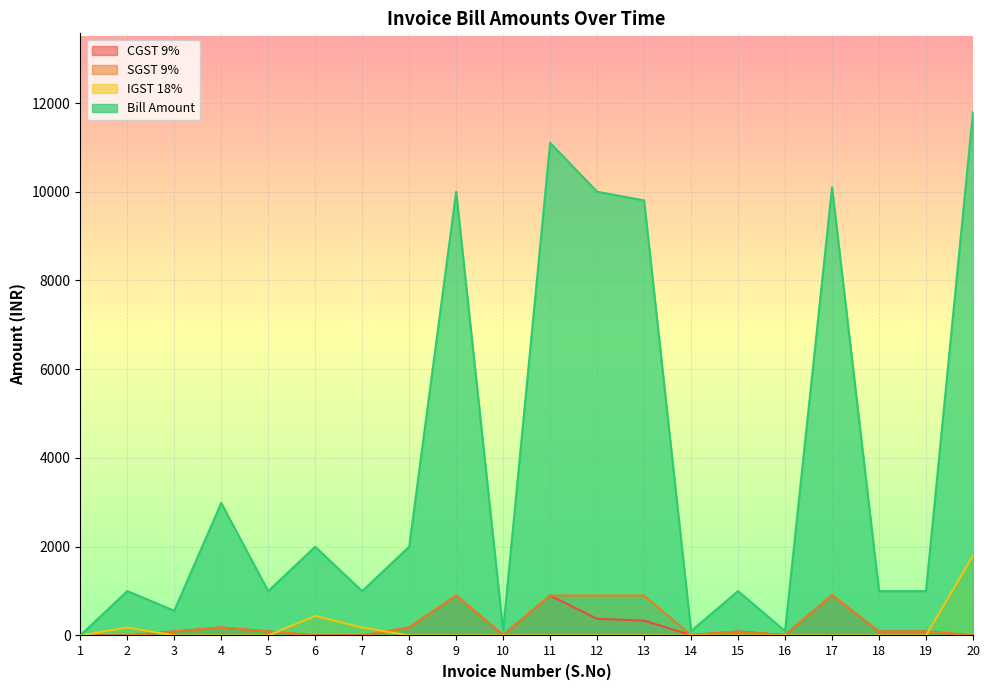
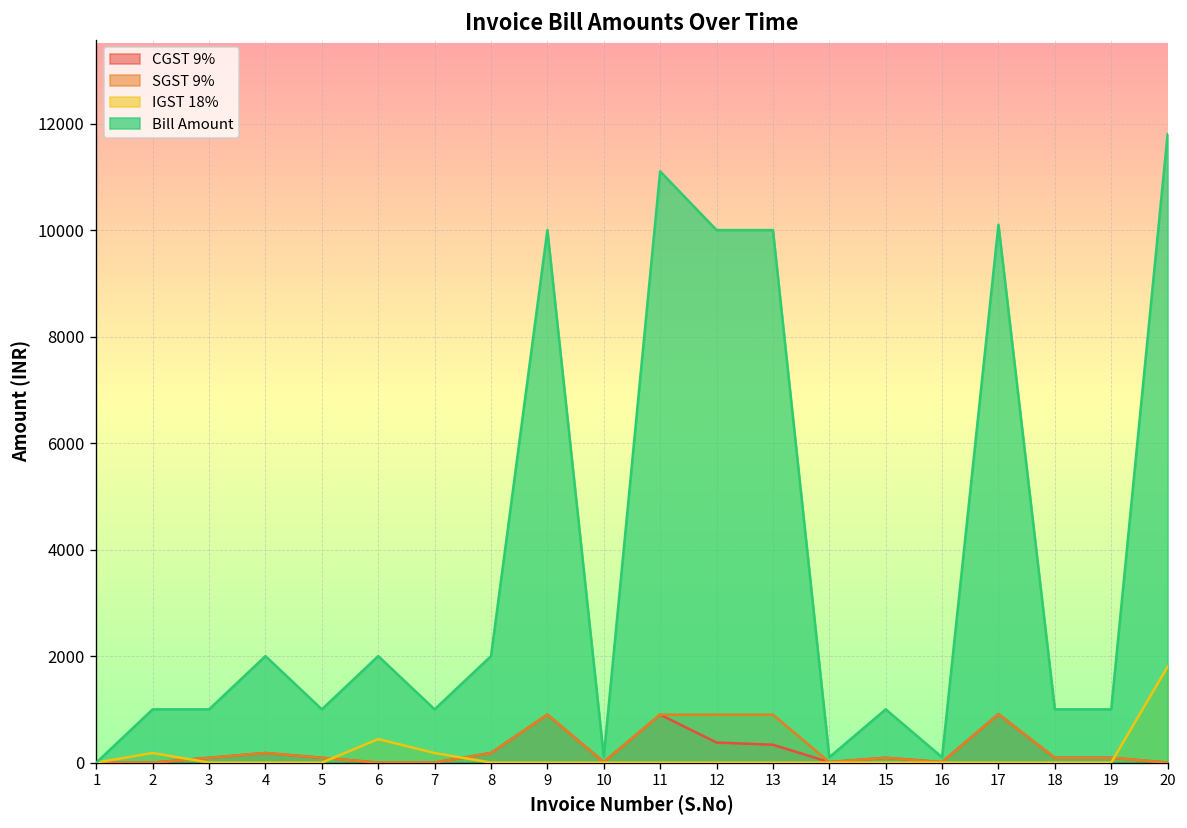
  {
    "IGST 18%": {
      "2": 200,
      "3": 0,
      "4": 0,
      "5": 0,
      "6": 400,
      "7": 200,
      "8": 0,
      "9": 0,
      "11": 0,
      "12": 0,
      "13": 0,
      "15": 0,
      "17": 0,
      "18": 0,
      "19": 0,
      "20": 1800
    },
    "Bill Amount": {
      "2": 1000,
-     "3": 600,
-     "4": 3000,
+     "3": 1000,
+     "4": 2000,
      "5": 1000,
      "6": 2000,
      "7": 1000,
      "8": 2000,
      "9": 10000,
      "10": 100,
      "11": 11100,
      "12": 10000,
-     "13": 9800,
+     "13": 10000,
      "14": 100,
      "15": 1000,
      "16": 100,
      "17": 10100,
      "18": 1000,
      "19": 1000,
      "20": 11800
    }
  }
